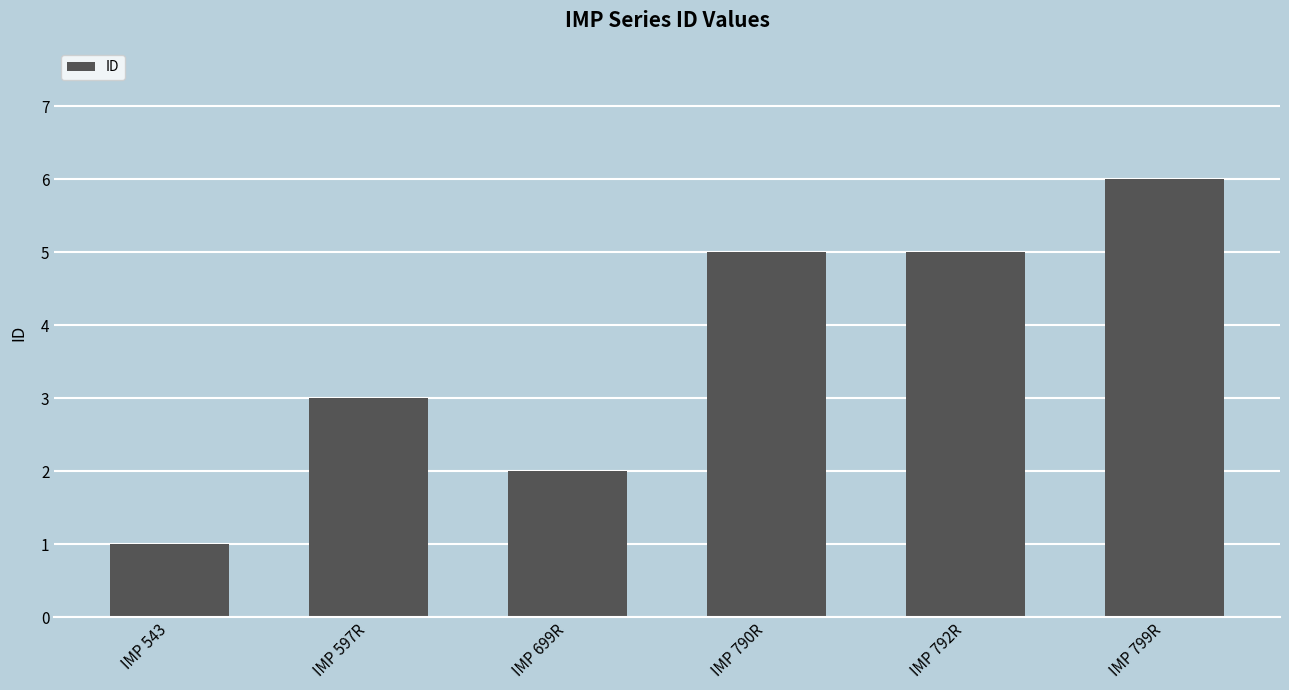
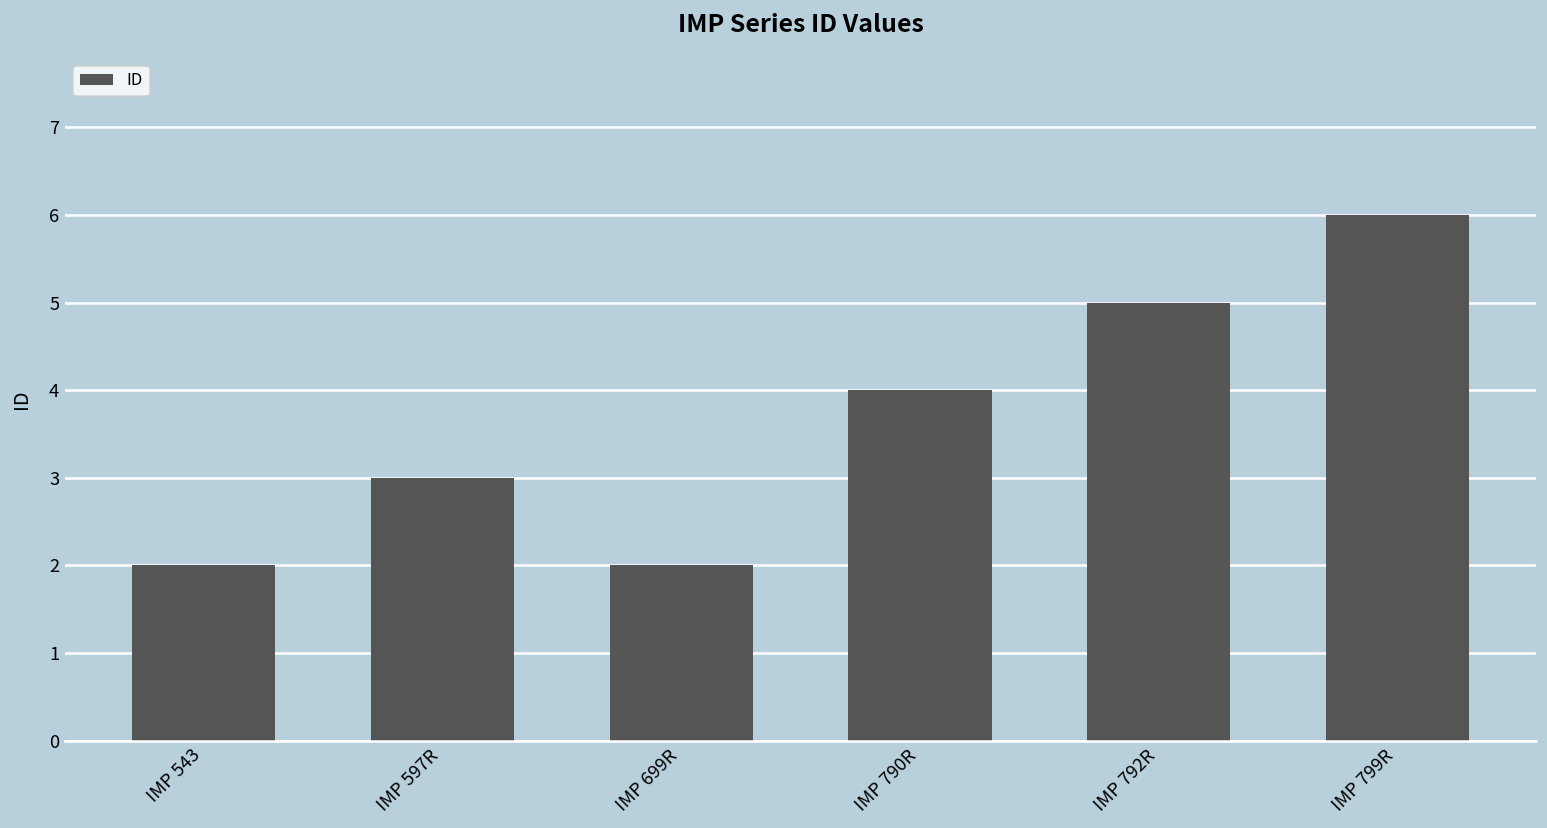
  {
-   "IMP 543": 1,
+   "IMP 543": 2,
    "IMP 597R": 3,
    "IMP 699R": 2,
-   "IMP 790R": 5,
+   "IMP 790R": 4,
    "IMP 792R": 5,
    "IMP 799R": 6
  }
